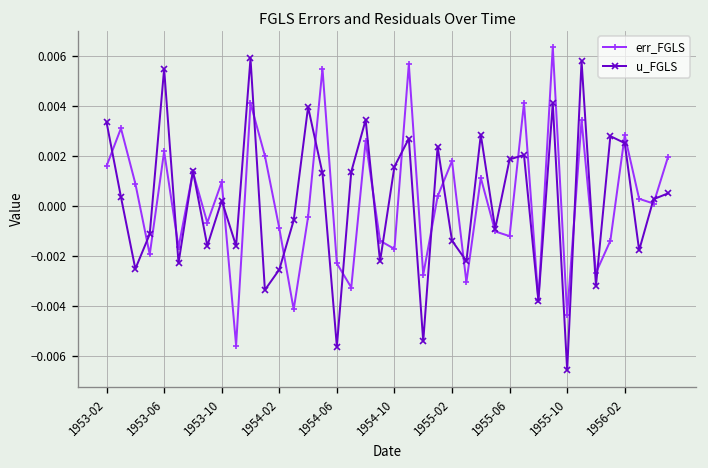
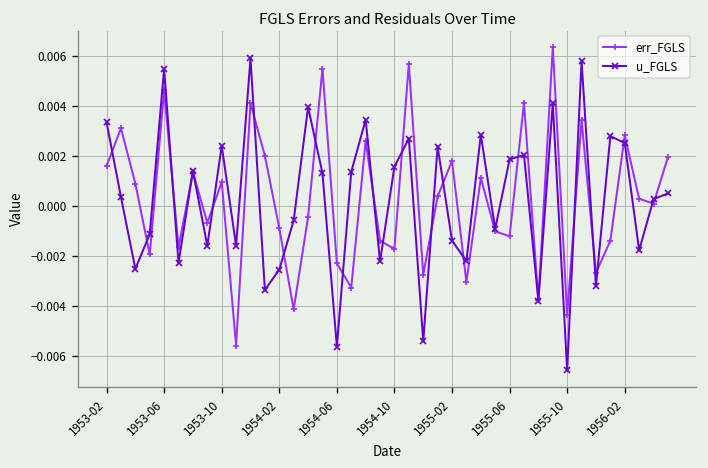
  {
    "err_FGLS": {
      "1953-02": 0.0016,
-     "1953-06": 0.0022,
+     "1953-06": 0.0046,
      "1953-10": 0.0010,
      "1954-02": -0.0009,
      "1954-06": -0.0023,
      "1954-10": -0.0017,
      "1955-02": 0.0018,
      "1955-06": -0.0012,
      "1955-10": -0.0044,
      "1956-02": 0.0028
    },
    "u_FGLS": {
      "1953-02": 0.0033,
      "1953-06": 0.0055,
-     "1953-10": 0.0002,
+     "1953-10": 0.0024,
      "1954-02": -0.0026,
      "1954-06": -0.0056,
      "1954-10": 0.0016,
      "1955-02": -0.0014,
      "1955-06": 0.0019,
      "1955-10": -0.0066,
      "1956-02": 0.0025
    }
  }
